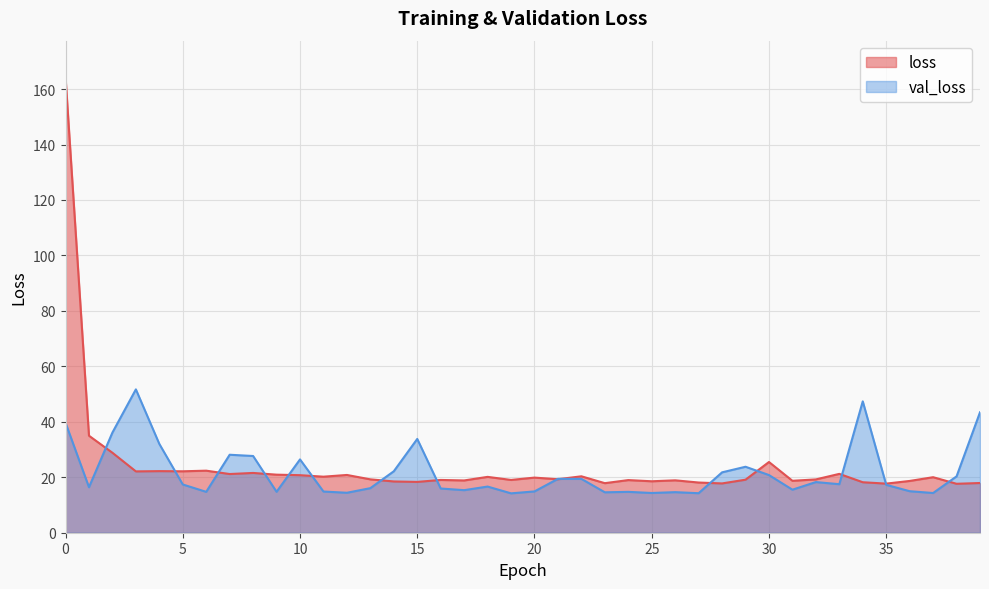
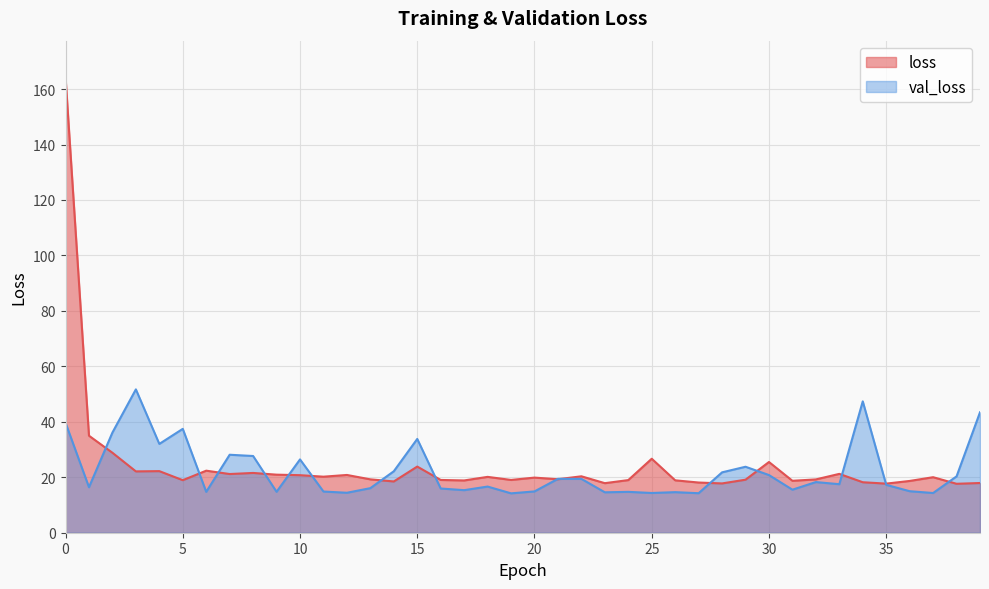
  {
    "loss": {
      "0": 164,
-     "5": 22,
+     "5": 19,
      "10": 21,
-     "15": 18,
+     "15": 24,
      "20": 20,
-     "25": 19,
+     "25": 27,
      "30": 26
    },
    "val_loss": {
      "0": 40,
-     "5": 17,
+     "5": 37,
      "10": 26,
      "15": 34,
      "20": 15,
      "25": 14,
      "30": 21
    }
  }
